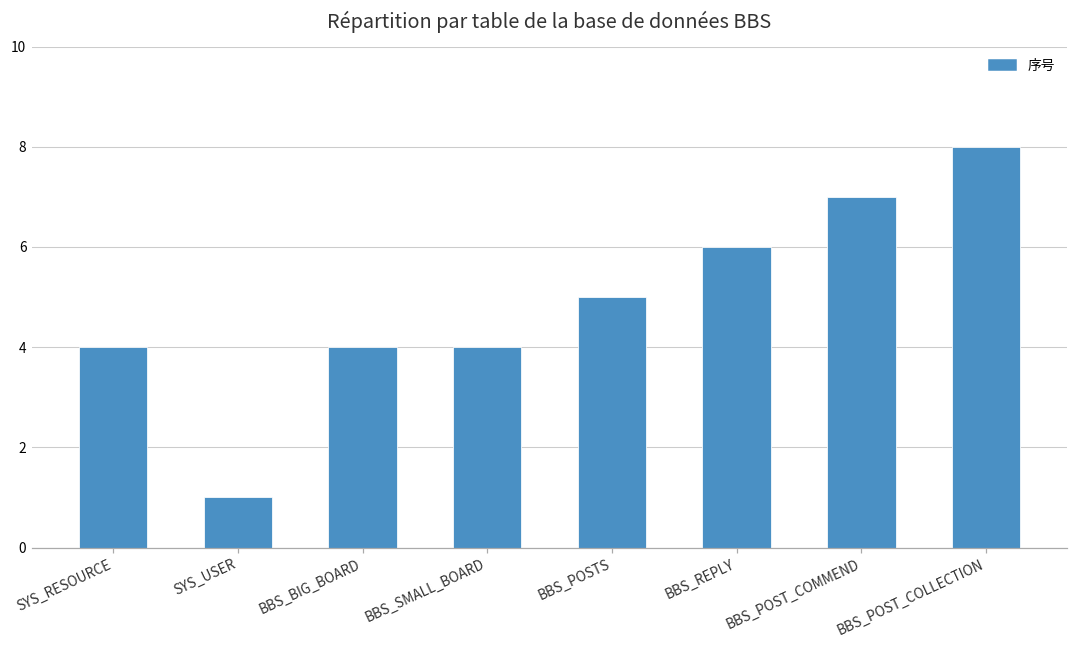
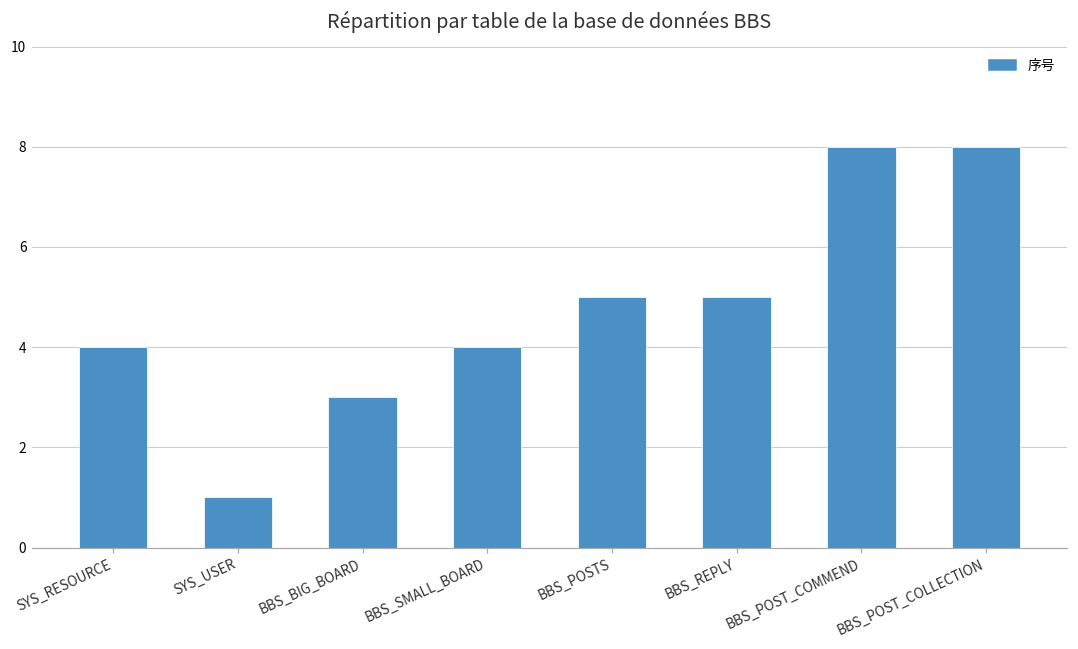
  {
    "SYS_RESOURCE": 4,
    "SYS_USER": 1,
-   "BBS_BIG_BOARD": 4,
+   "BBS_BIG_BOARD": 3,
    "BBS_SMALL_BOARD": 4,
    "BBS_POSTS": 5,
-   "BBS_REPLY": 6,
-   "BBS_POST_COMMEND": 7,
+   "BBS_REPLY": 5,
+   "BBS_POST_COMMEND": 8,
    "BBS_POST_COLLECTION": 8
  }
